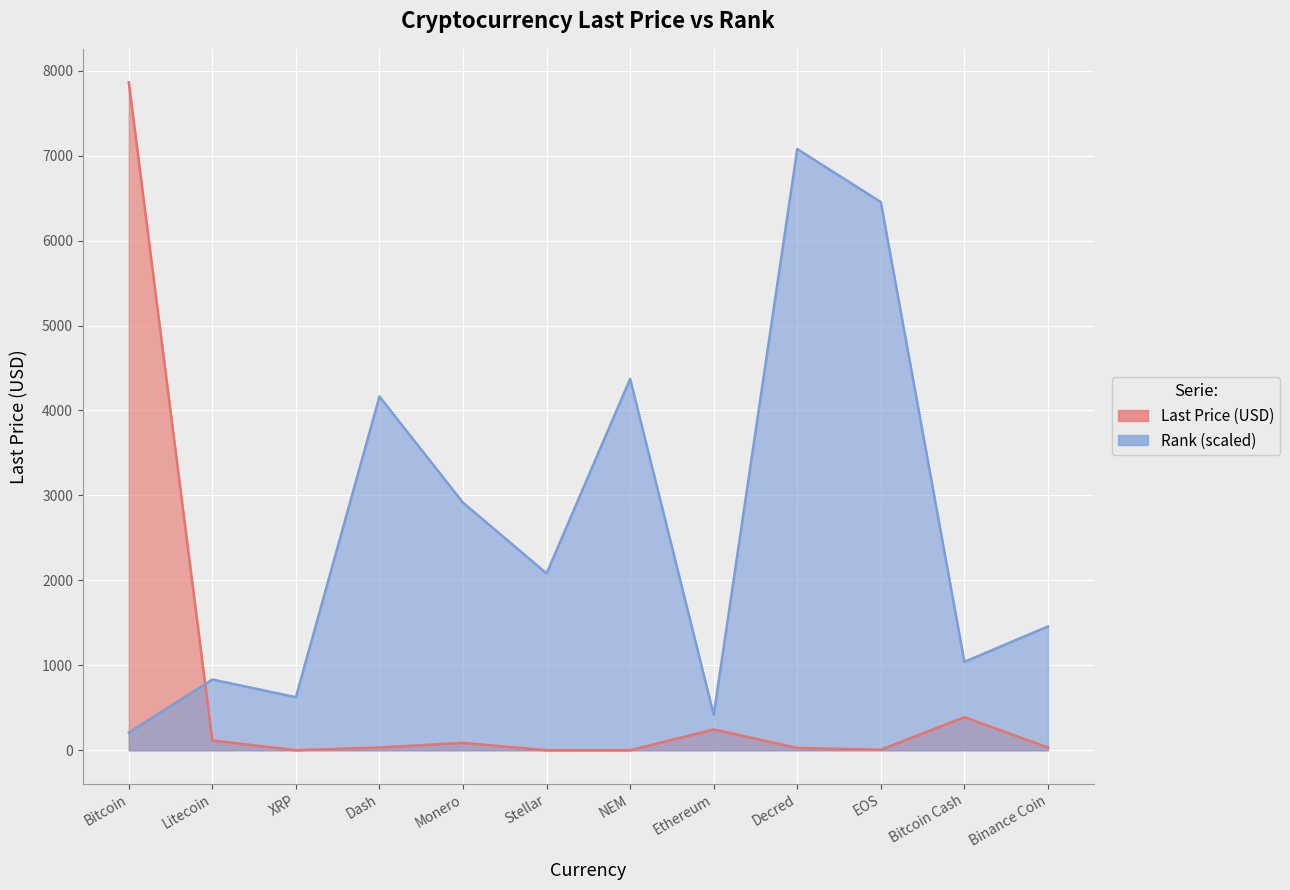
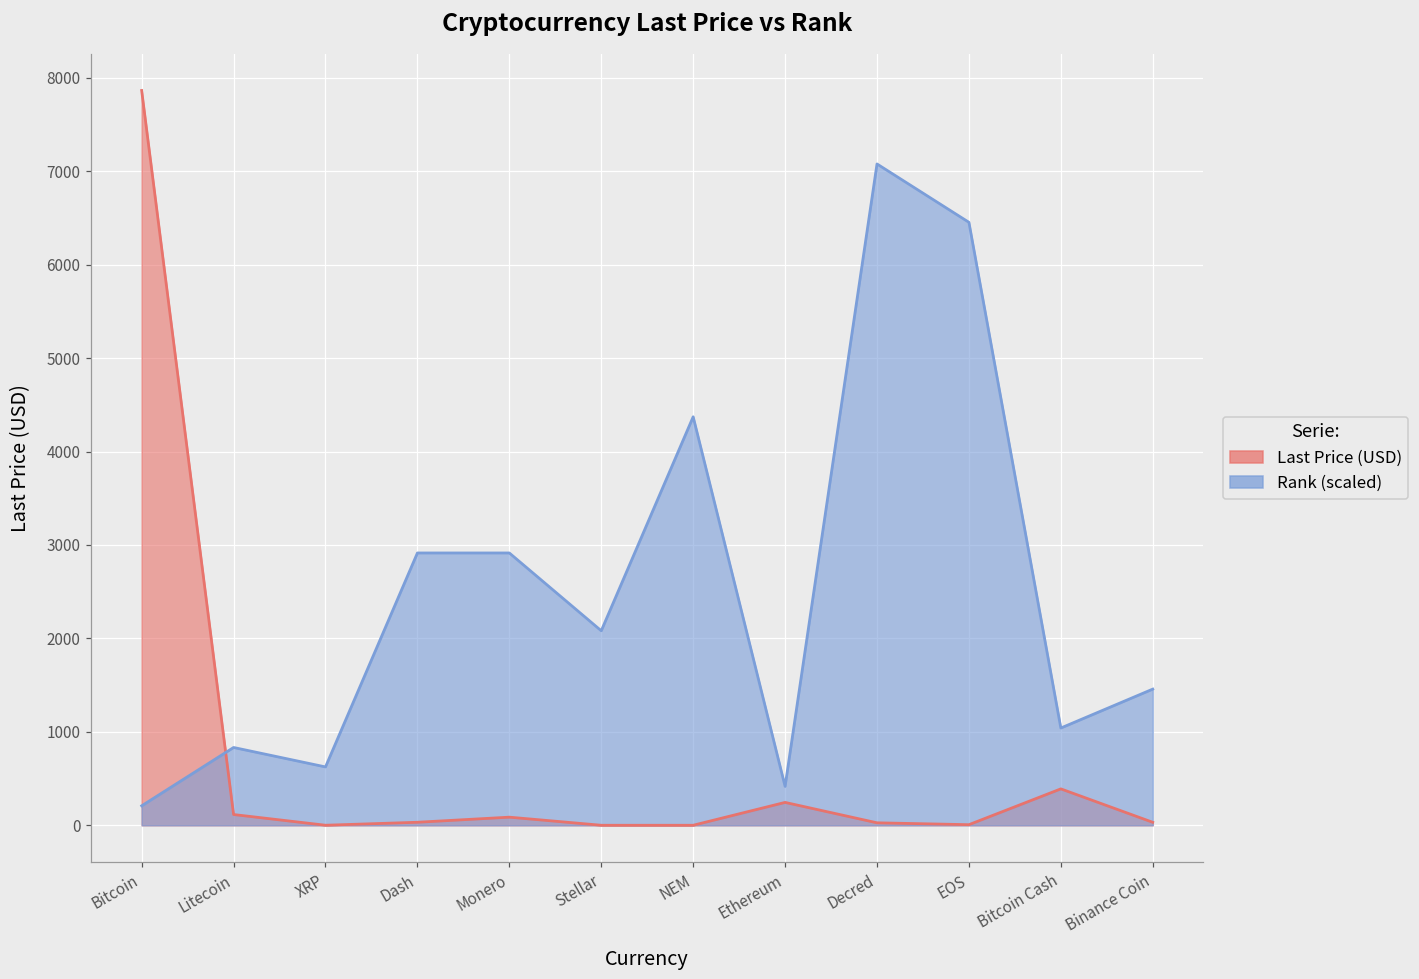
  {
    "Last Price (USD)": {
      "Bitcoin": 7900,
      "Litecoin": 100,
      "XRP": 0,
      "Dash": 0,
      "Monero": 100,
      "Stellar": 0,
      "NEM": 0,
      "Ethereum": 200,
      "Decred": 0,
      "EOS": 0,
      "Bitcoin Cash": 400,
      "Binance Coin": 0
    },
    "Rank (scaled)": {
      "Bitcoin": 200,
      "Litecoin": 800,
      "XRP": 600,
-     "Dash": 4200,
+     "Dash": 2900,
      "Monero": 2900,
      "Stellar": 2100,
      "NEM": 4400,
      "Ethereum": 400,
      "Decred": 7100,
      "EOS": 6500,
      "Bitcoin Cash": 1000,
      "Binance Coin": 1500
    }
  }
